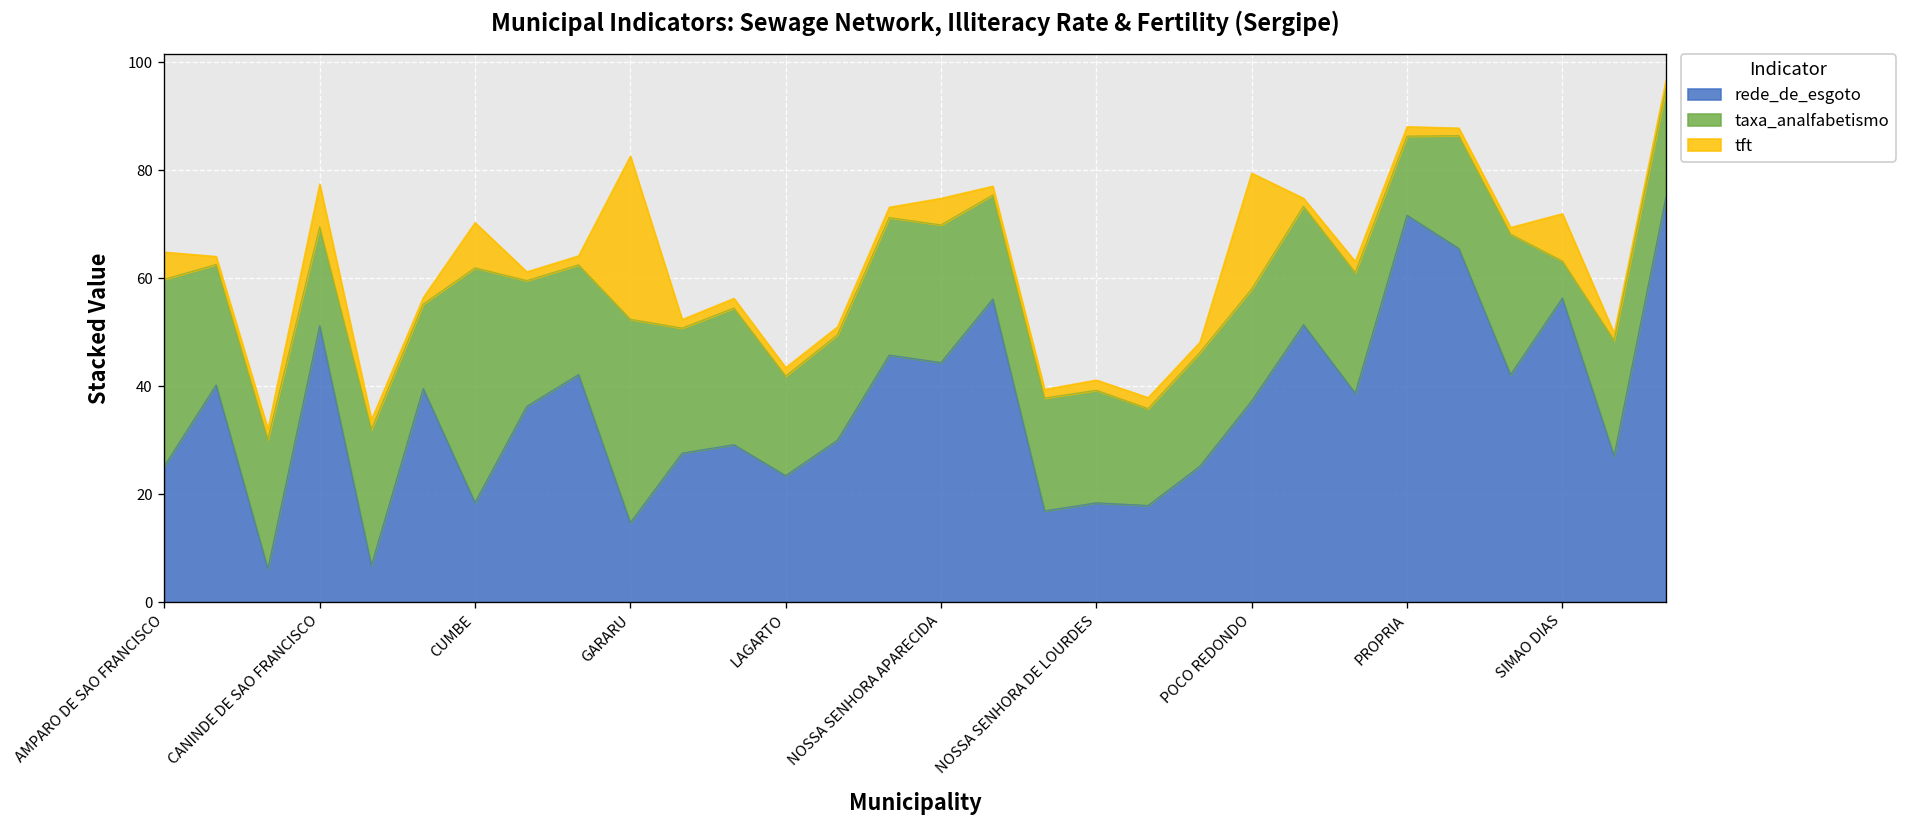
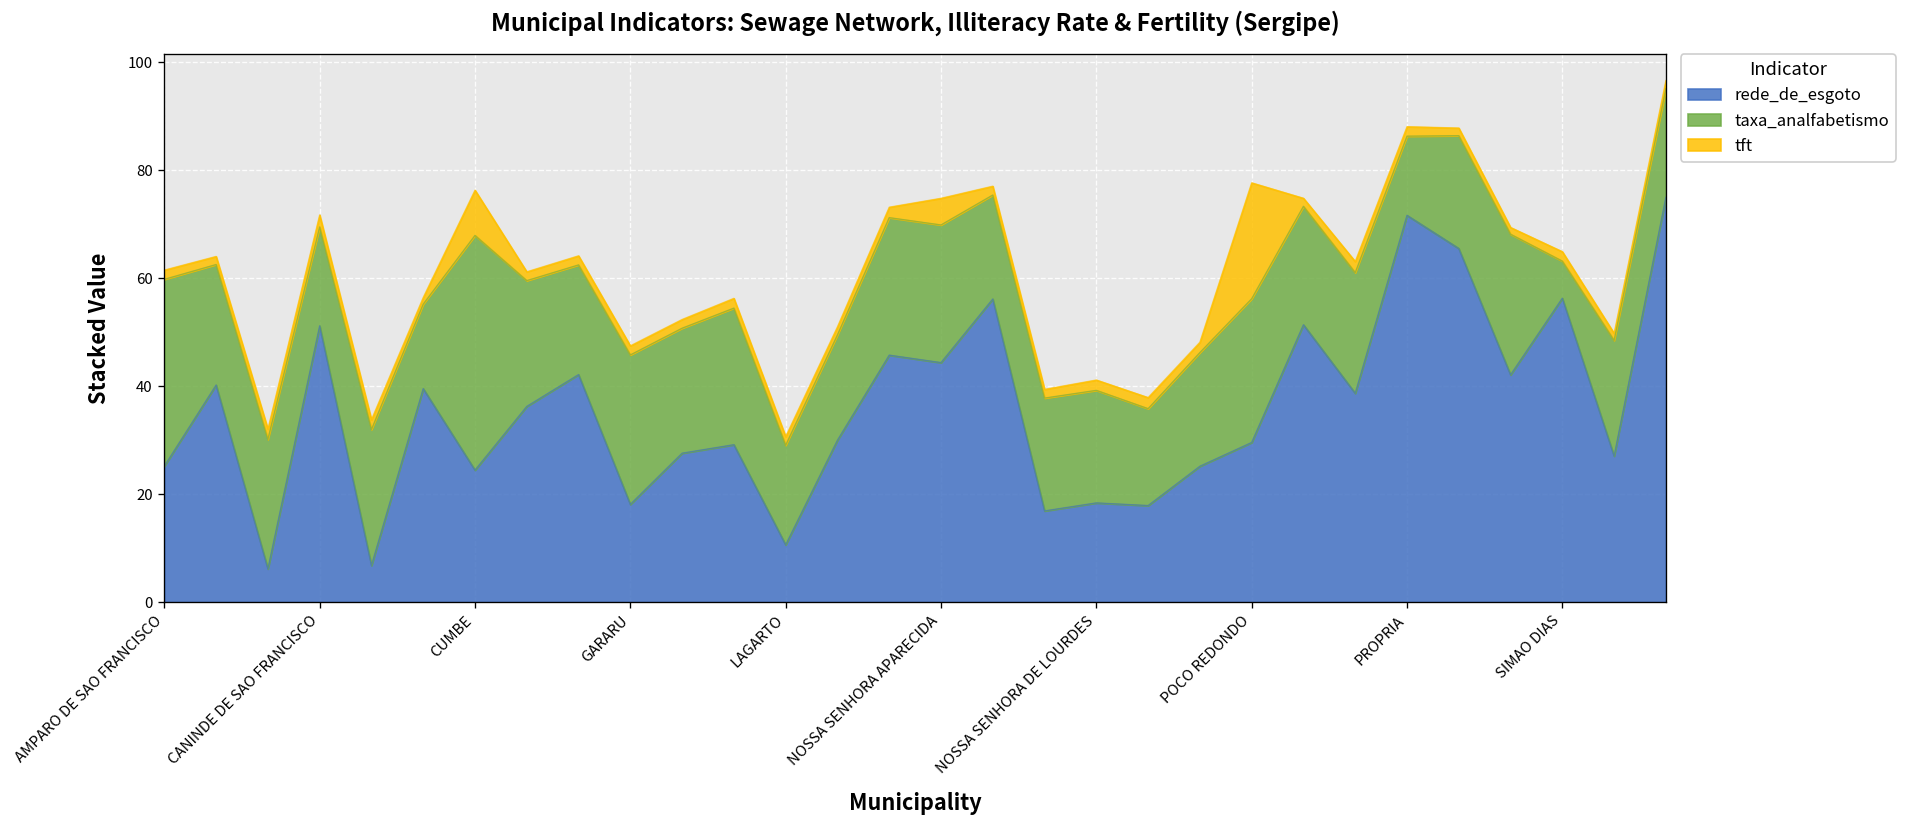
  {
    "rede_de_esgoto": {
      "AMPARO DE SAO FRANCISCO": 25,
      "CANINDE DE SAO FRANCISCO": 51,
-     "CUMBE": 18,
-     "GARARU": 15,
-     "LAGARTO": 23,
+     "CUMBE": 24,
+     "GARARU": 18,
+     "LAGARTO": 11,
      "NOSSA SENHORA APARECIDA": 44,
      "NOSSA SENHORA DE LOURDES": 18,
-     "POCO REDONDO": 37,
+     "POCO REDONDO": 30,
      "PROPRIA": 72,
      "SIMAO DIAS": 56
    },
    "taxa_analfabetismo": {
      "AMPARO DE SAO FRANCISCO": 35,
      "CANINDE DE SAO FRANCISCO": 18,
      "CUMBE": 43,
-     "GARARU": 38,
+     "GARARU": 28,
      "LAGARTO": 18,
      "NOSSA SENHORA APARECIDA": 25,
      "NOSSA SENHORA DE LOURDES": 21,
-     "POCO REDONDO": 21,
+     "POCO REDONDO": 27,
      "PROPRIA": 15,
      "SIMAO DIAS": 7
    },
    "tft": {
-     "AMPARO DE SAO FRANCISCO": 5,
-     "CANINDE DE SAO FRANCISCO": 8,
+     "AMPARO DE SAO FRANCISCO": 2,
+     "CANINDE DE SAO FRANCISCO": 2,
      "CUMBE": 8,
-     "GARARU": 30,
+     "GARARU": 2,
      "LAGARTO": 2,
      "NOSSA SENHORA APARECIDA": 5,
      "NOSSA SENHORA DE LOURDES": 2,
      "POCO REDONDO": 21,
      "PROPRIA": 2,
-     "SIMAO DIAS": 9
+     "SIMAO DIAS": 2
    }
  }
